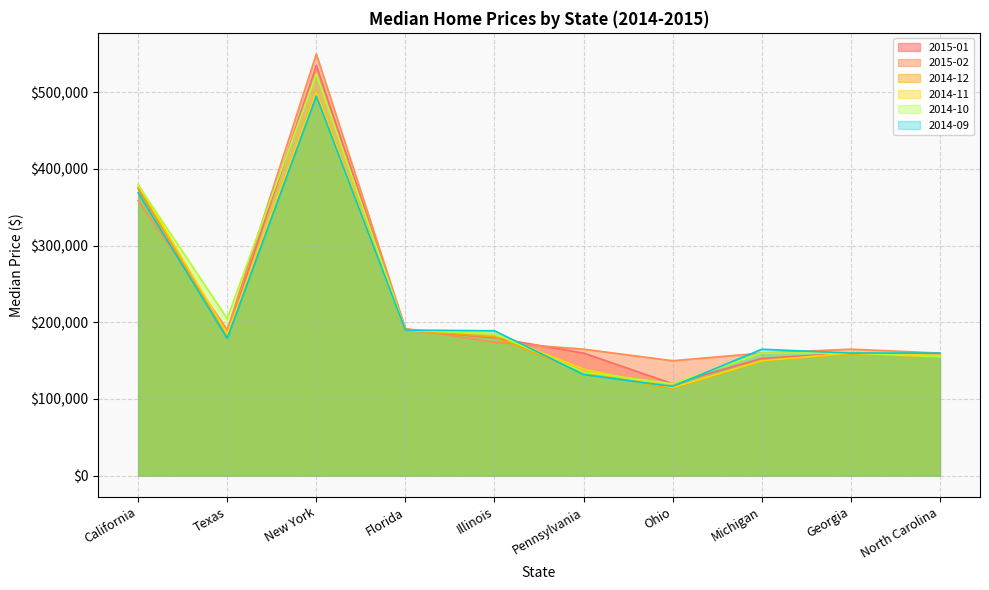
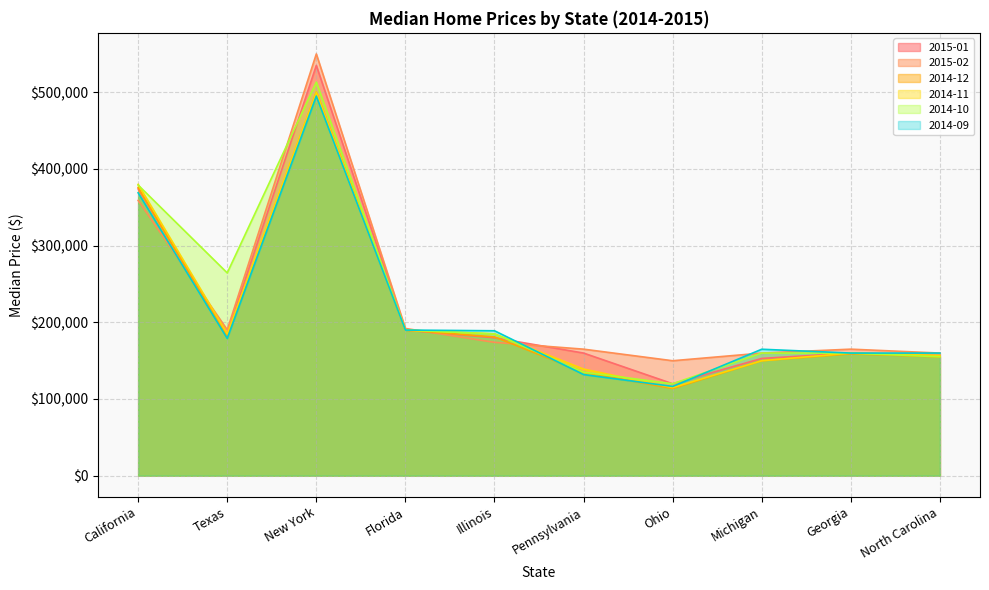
  {
    "2014-10": {
-     "Texas": "$210,000",
-     "New York": "$520,000"
+     "Texas": "$260,000",
+     "New York": "$510,000"
    },
    "2014-09": {
      "California": "$370,000",
      "New York": "$500,000",
      "Illinois": "$190,000",
      "Michigan": "$160,000"
    }
  }
